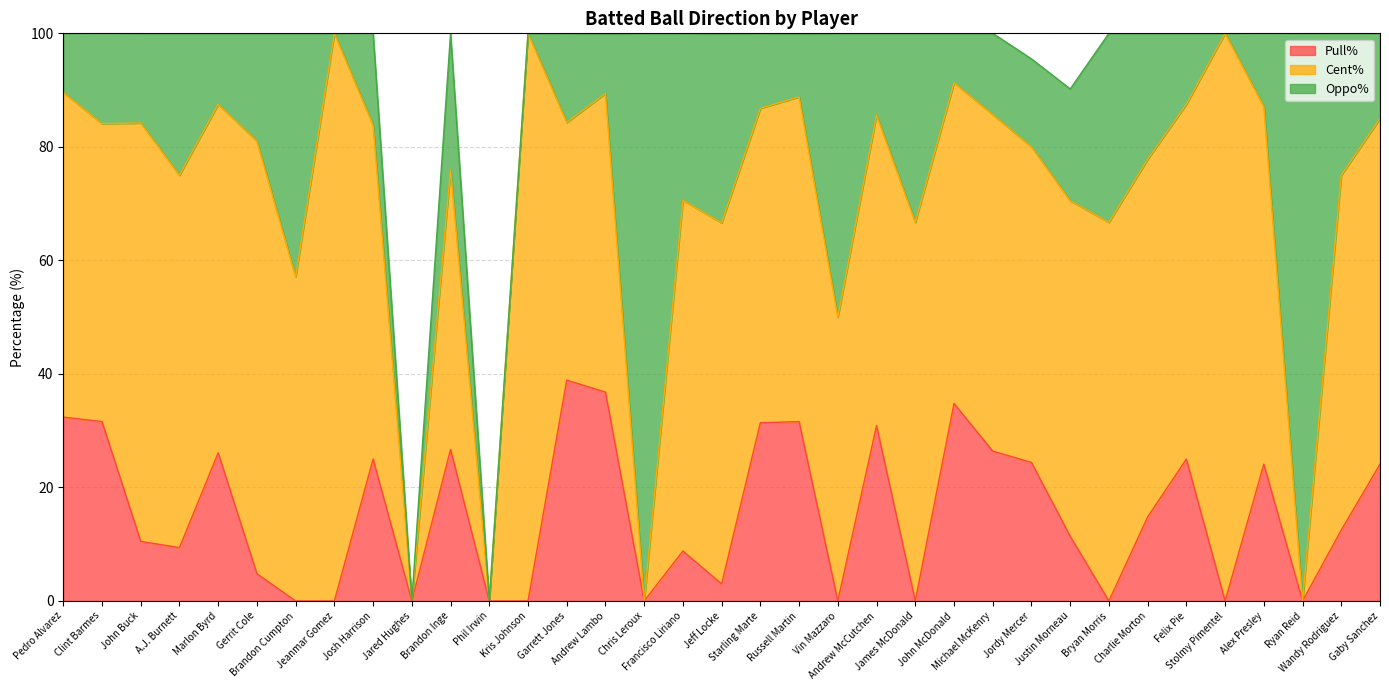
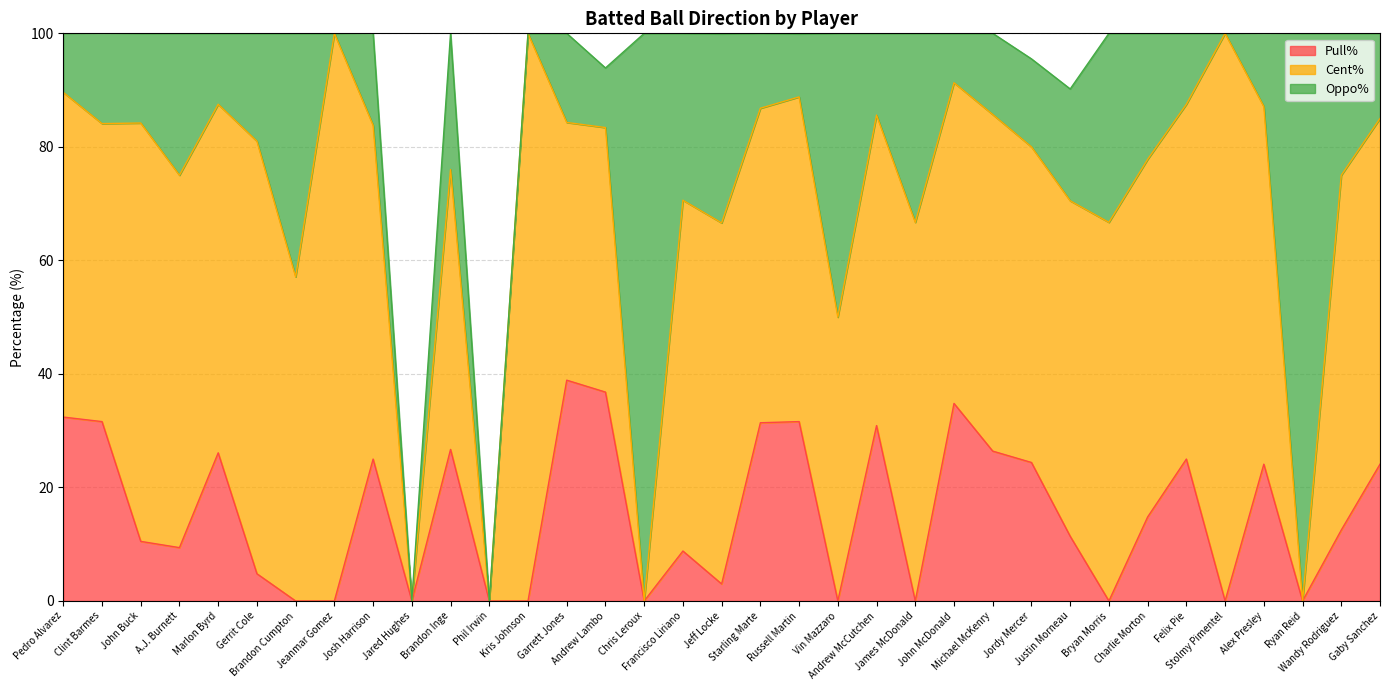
  {
    "Pull%": {
      "Pedro Alvarez": 32,
      "Clint Barmes": 32,
      "John Buck": 11,
      "A.J. Burnett": 9,
      "Marlon Byrd": 26,
      "Gerrit Cole": 5,
      "Brandon Cumpton": 0,
      "Jeanmar Gomez": 0,
      "Josh Harrison": 25,
      "Brandon Inge": 27,
      "Kris Johnson": 0,
      "Garrett Jones": 39,
      "Andrew Lambo": 37,
      "Francisco Liriano": 9,
      "Jeff Locke": 3,
      "Starling Marte": 31,
      "Russell Martin": 32,
      "Vin Mazzaro": 0,
      "Andrew McCutchen": 31,
      "James McDonald": 0,
      "John McDonald": 35,
      "Michael McKenry": 26,
      "Jordy Mercer": 24,
      "Justin Morneau": 11,
      "Bryan Morris": 0,
      "Charlie Morton": 15,
      "Felix Pie": 25,
      "Stolmy Pimentel": 0,
      "Alex Presley": 24,
      "Wandy Rodriguez": 13,
      "Gaby Sanchez": 24
    },
    "Cent%": {
      "Pedro Alvarez": 57,
      "Clint Barmes": 52,
      "John Buck": 74,
      "A.J. Burnett": 66,
      "Marlon Byrd": 61,
      "Gerrit Cole": 76,
      "Brandon Cumpton": 57,
      "Josh Harrison": 59,
      "Brandon Inge": 49,
      "Garrett Jones": 45,
-     "Andrew Lambo": 53,
+     "Andrew Lambo": 47,
      "Francisco Liriano": 62,
      "Jeff Locke": 64,
      "Starling Marte": 55,
      "Russell Martin": 57,
      "Vin Mazzaro": 50,
      "Andrew McCutchen": 55,
      "James McDonald": 67,
      "John McDonald": 57,
      "Michael McKenry": 59,
      "Jordy Mercer": 56,
      "Justin Morneau": 59,
      "Bryan Morris": 67,
      "Charlie Morton": 63,
      "Felix Pie": 63,
      "Alex Presley": 63,
      "Wandy Rodriguez": 63,
      "Gaby Sanchez": 61
    },
    "Oppo%": {
      "Pedro Alvarez": 10,
      "Clint Barmes": 16,
      "John Buck": 16,
      "A.J. Burnett": 25,
      "Marlon Byrd": 13,
      "Gerrit Cole": 19,
      "Brandon Cumpton": 43,
      "Josh Harrison": 16,
      "Brandon Inge": 24,
      "Garrett Jones": 16,
      "Andrew Lambo": 11,
      "Chris Leroux": 100,
      "Francisco Liriano": 29,
      "Jeff Locke": 33,
      "Starling Marte": 13,
      "Russell Martin": 11,
      "Vin Mazzaro": 50,
      "Andrew McCutchen": 14,
      "James McDonald": 33,
      "John McDonald": 9,
      "Michael McKenry": 14,
      "Jordy Mercer": 16,
      "Justin Morneau": 20,
      "Bryan Morris": 33,
      "Charlie Morton": 22,
      "Felix Pie": 13,
      "Alex Presley": 13,
      "Ryan Reid": 100,
      "Wandy Rodriguez": 25,
      "Gaby Sanchez": 15
    }
  }
